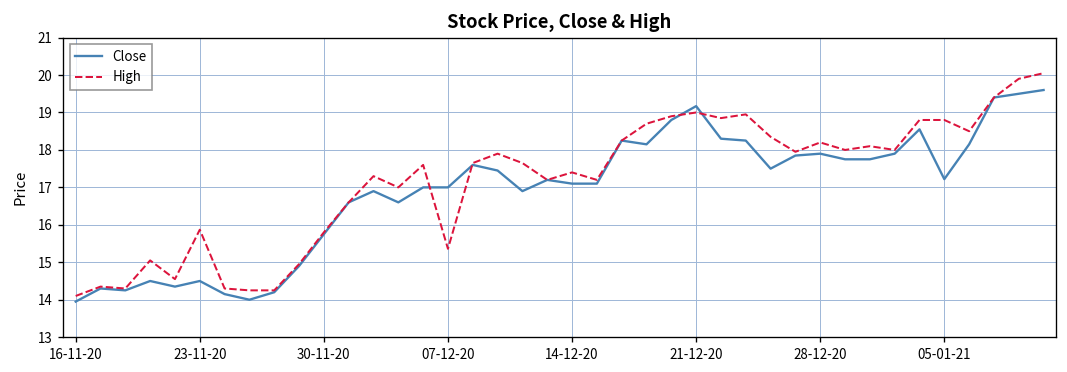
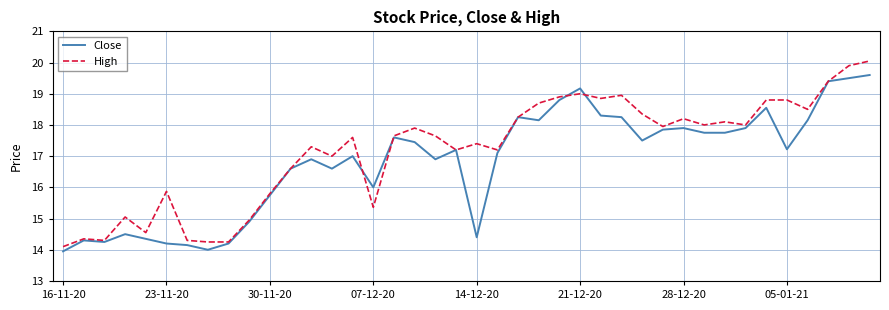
  {
    "Close": {
      "16-11-20": 14.0,
-     "23-11-20": 14.5,
-     "07-12-20": 17,
-     "14-12-20": 17.1,
+     "23-11-20": 14.2,
+     "07-12-20": 16,
+     "14-12-20": 14.4,
      "21-12-20": 19.2,
      "28-12-20": 17.9,
      "05-01-21": 17.2
    },
    "High": {
      "16-11-20": 14.1,
      "23-11-20": 15.9,
      "07-12-20": 15.4,
      "14-12-20": 17.4,
      "21-12-20": 19.0,
      "28-12-20": 18.2,
      "05-01-21": 18.8
    }
  }
